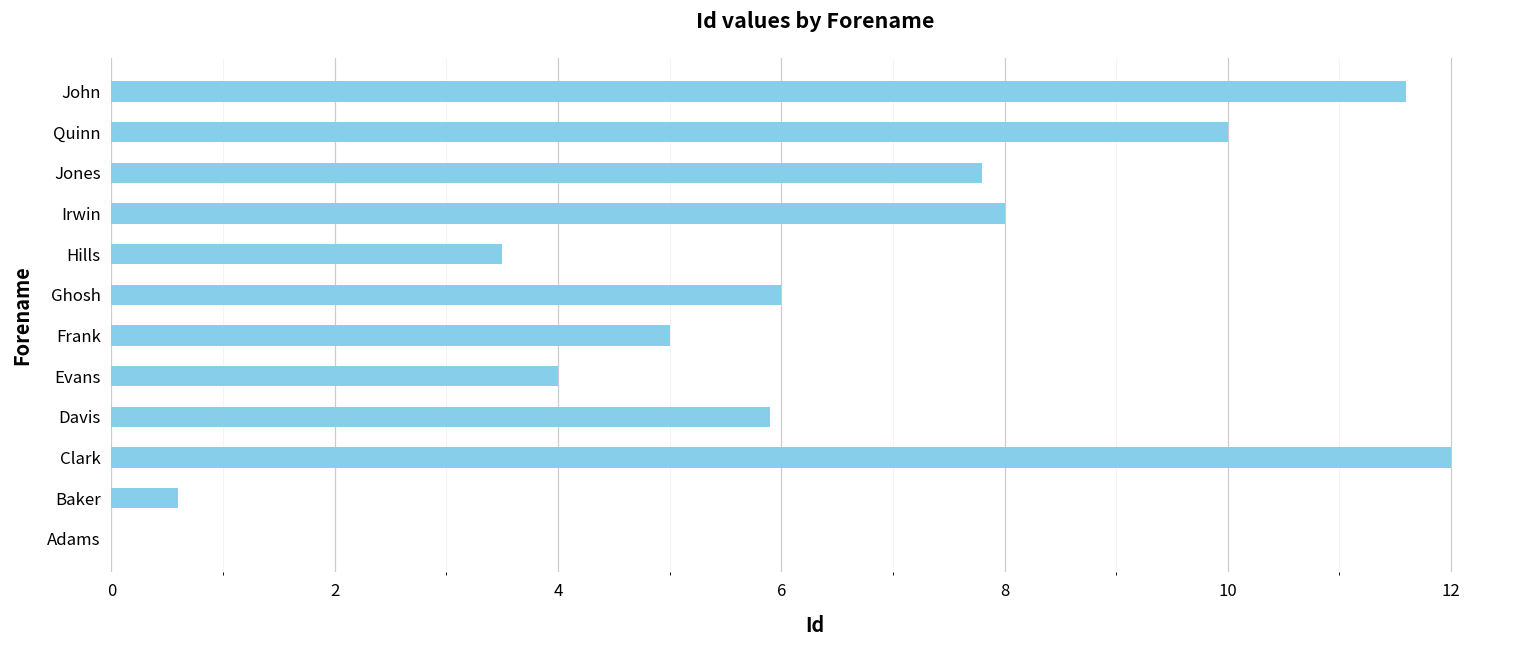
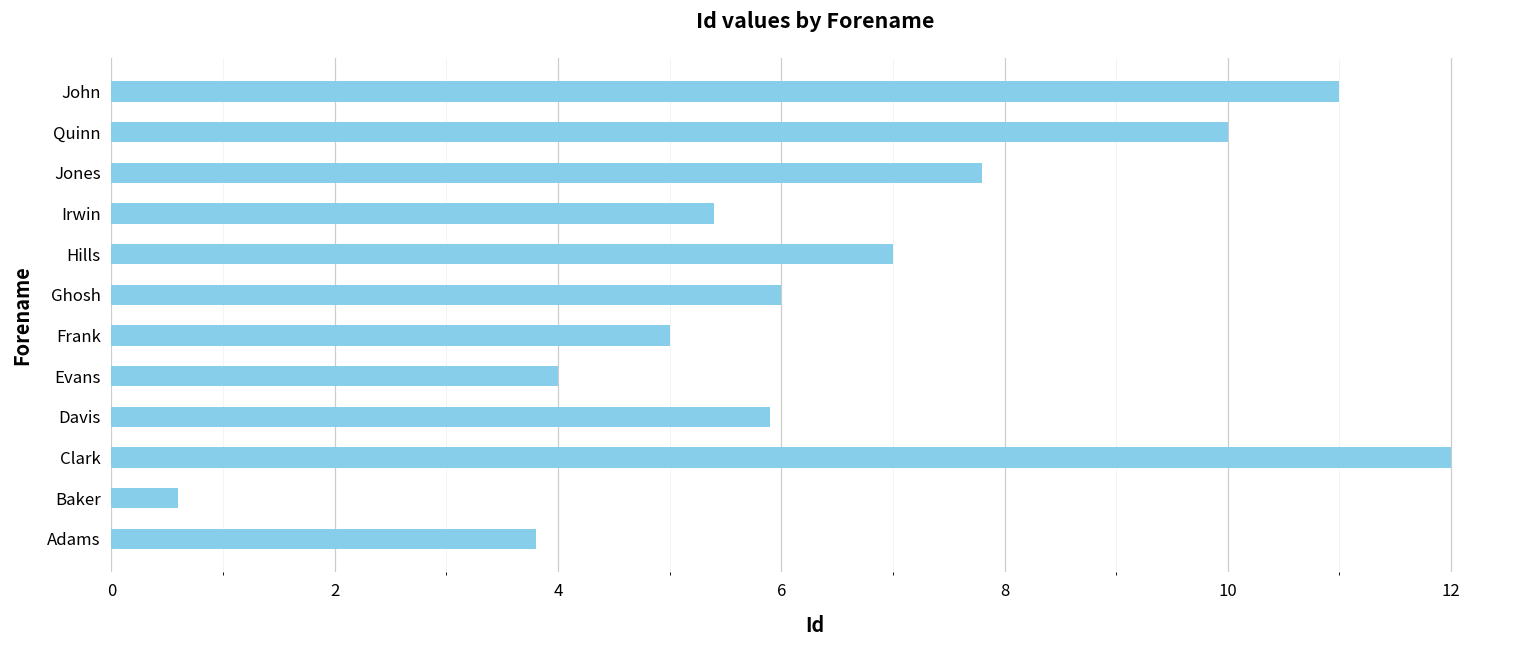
  {
-   "John": 11.6,
+   "John": 11.0,
    "Quinn": 10.0,
    "Jones": 7.8,
-   "Irwin": 8.0,
-   "Hills": 3.5,
+   "Irwin": 5.4,
+   "Hills": 7.0,
    "Ghosh": 6.0,
    "Frank": 5.0,
    "Evans": 4.0,
    "Davis": 5.9,
    "Baker": 0.6,
-   "Adams": 0.0
+   "Adams": 3.8
  }
